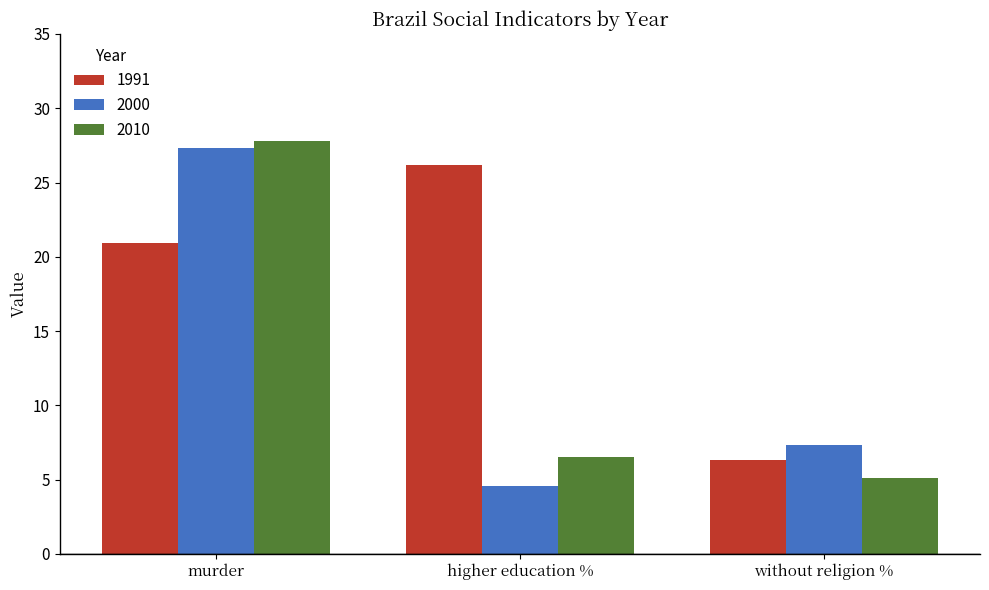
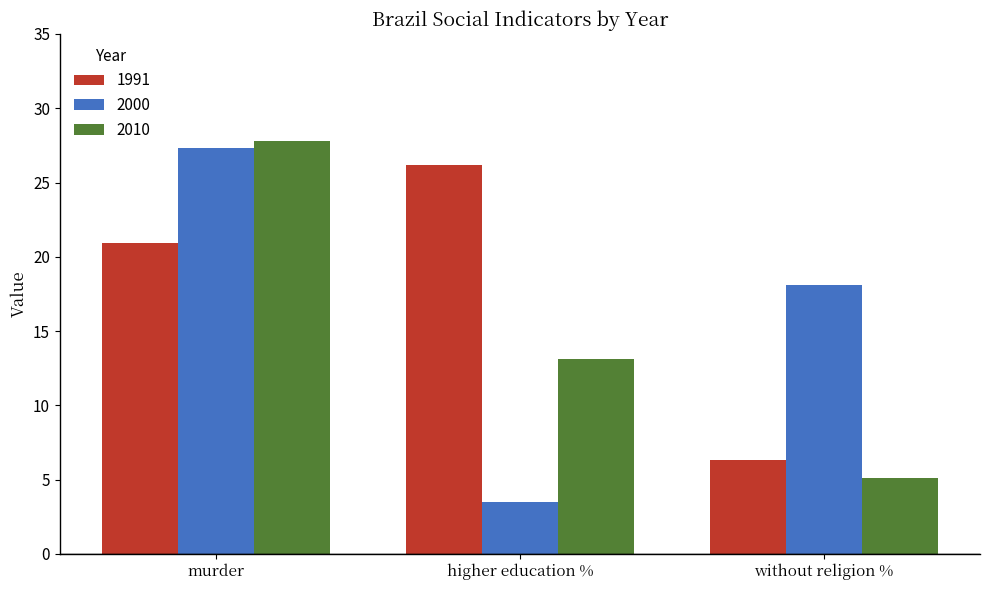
  {
    "1991": {
      "murder": 20.9,
      "higher education %": 26.2,
      "without religion %": 6.3
    },
    "2000": {
      "murder": 27.4,
-     "higher education %": 4.6,
-     "without religion %": 7.3
+     "higher education %": 3.5,
+     "without religion %": 18.1
    },
    "2010": {
      "murder": 27.8,
-     "higher education %": 6.5,
+     "higher education %": 13.1,
      "without religion %": 5.1
    }
  }
